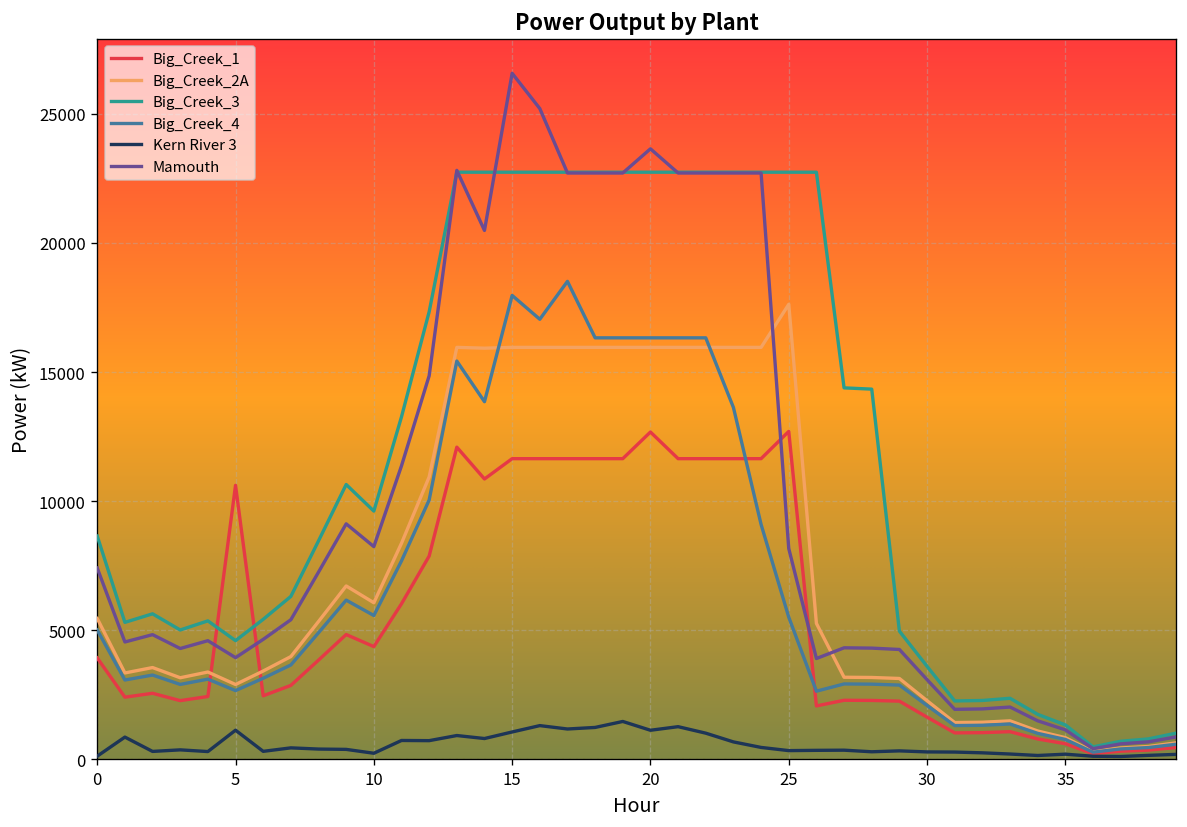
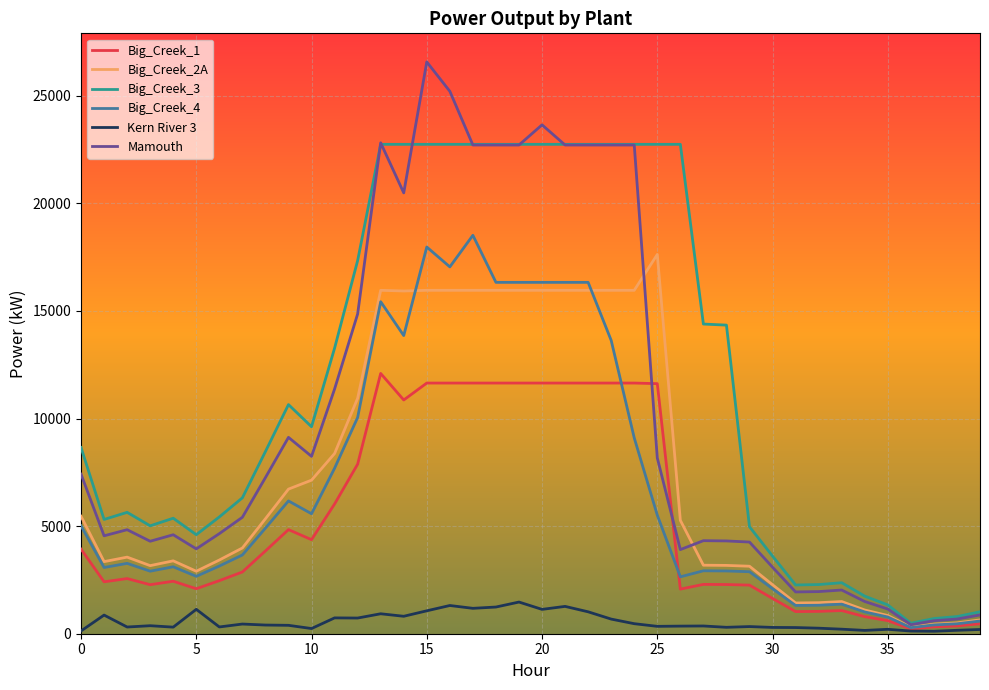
  {
    "Big_Creek_1": {
      "0": 3900,
-     "5": 10600,
+     "5": 2100,
      "10": 4400,
      "15": 11600,
-     "20": 12700,
-     "25": 12700,
+     "20": 11600,
+     "25": 11600,
      "30": 1600,
      "35": 600
    },
    "Big_Creek_2A": {
      "0": 5500,
      "5": 2900,
-     "10": 6100,
+     "10": 7100,
      "15": 16000,
      "20": 16000,
      "25": 17600,
      "30": 2300
    },
    "Kern River 3": {
      "0": 100,
      "5": 1100,
      "10": 200,
      "15": 1100,
      "20": 1100,
      "25": 300,
      "30": 300,
      "35": 200
    },
    "Mamouth": {
      "0": 7400,
      "5": 3900,
      "10": 8200,
      "15": 26600,
      "20": 23600,
      "25": 8200,
      "30": 3100,
      "35": 1100
    }
  }
